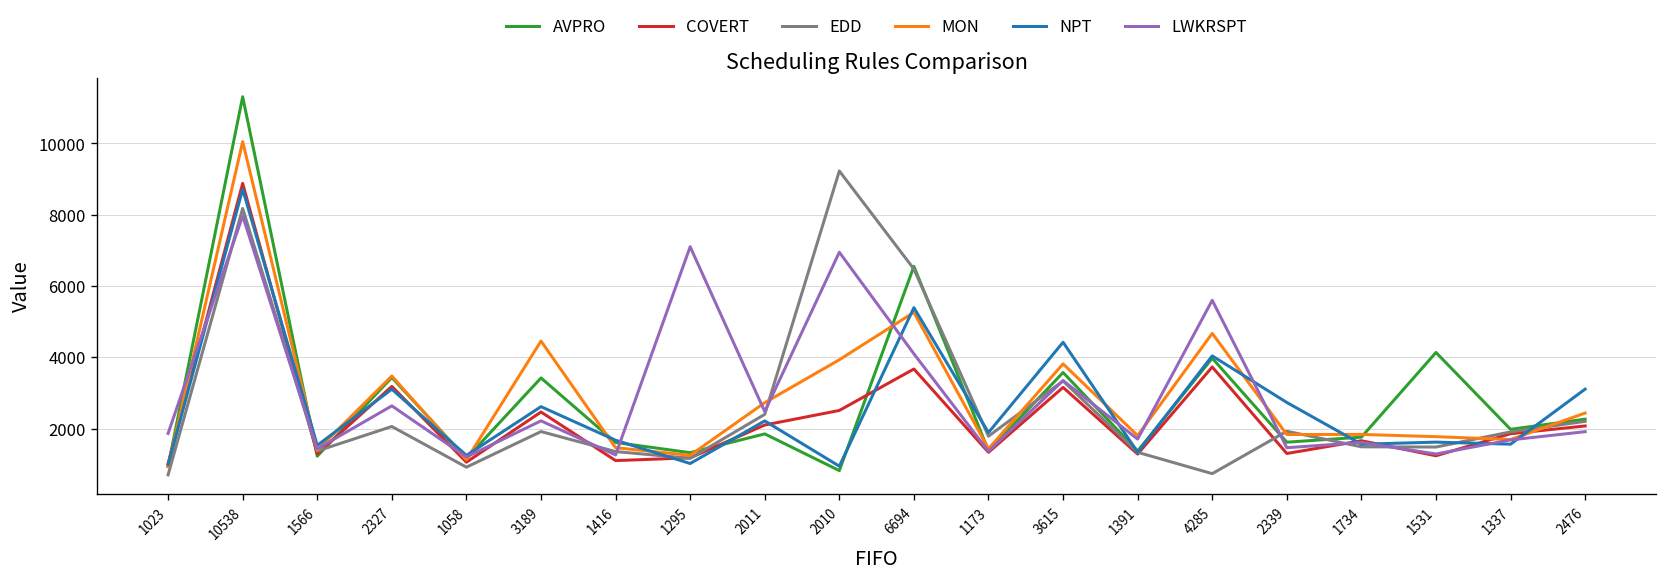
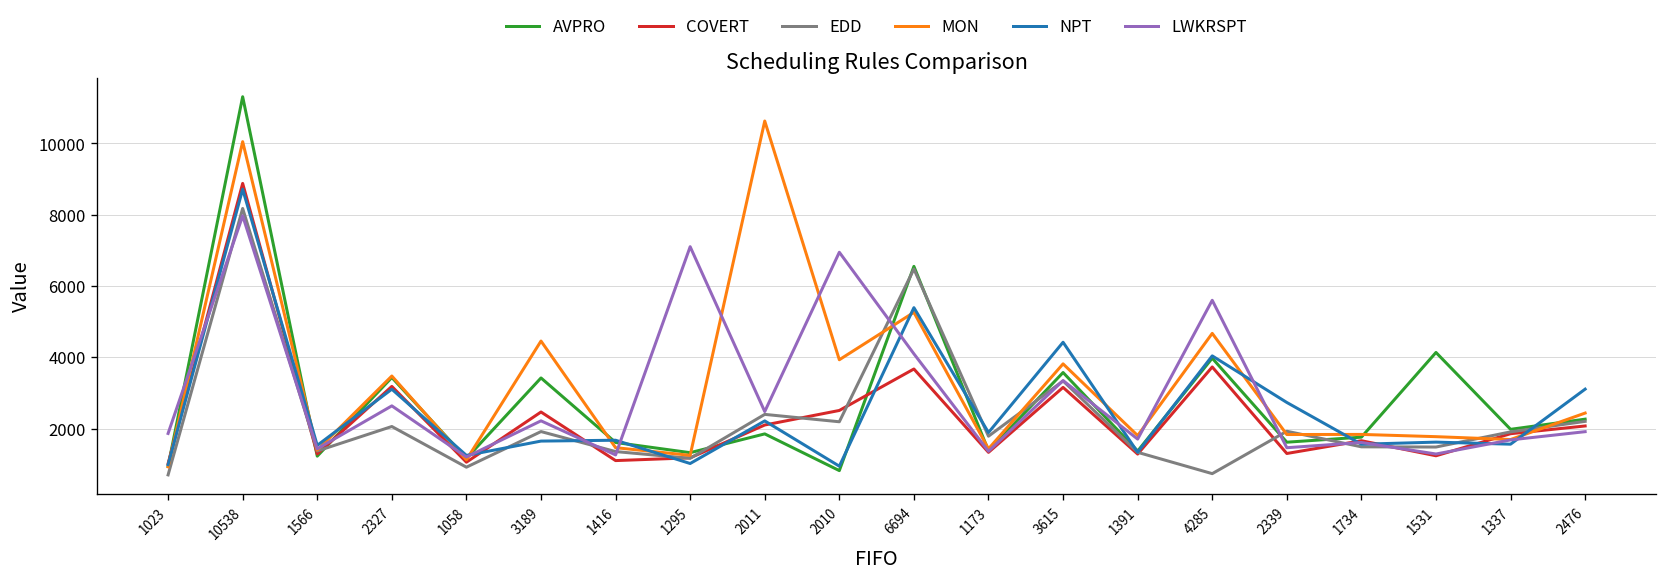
  {
    "AVPRO": {
      "10538": 11300,
      "3189": 3400,
      "2011": 1900,
      "2010": 800,
      "3615": 3600,
      "2339": 1600,
      "1531": 4100
    },
    "COVERT": {
      "10538": 8900,
      "3189": 2500,
      "1416": 1100,
      "2011": 2100,
      "2010": 2500,
      "6694": 3700,
      "3615": 3200,
      "4285": 3700,
      "2339": 1300,
      "2476": 2100
    },
    "EDD": {
      "1023": 700,
      "10538": 8200,
      "2327": 2100,
      "1058": 900,
      "3189": 1900,
      "1416": 1400,
-     "2010": 9200,
+     "2010": 2200,
      "1173": 1800,
      "4285": 700,
      "2339": 1900,
      "1531": 1500
    },
    "MON": {
      "10538": 10000,
      "3189": 4500,
      "1416": 1500,
-     "2011": 2700,
+     "2011": 10600,
      "2010": 3900,
      "6694": 5300,
      "3615": 3800,
      "1391": 1800,
      "4285": 4700,
      "2339": 1800,
      "1531": 1800,
      "2476": 2400
    },
    "NPT": {
      "10538": 8700,
      "1566": 1500,
-     "3189": 2600,
+     "3189": 1600,
      "1295": 1000,
      "2011": 2200,
      "2010": 900,
      "6694": 5400,
      "1173": 1900,
      "3615": 4400,
      "2339": 2700,
      "1531": 1600,
      "1337": 1600,
      "2476": 3100
    },
    "LWKRSPT": {
      "1023": 1900,
      "10538": 8000,
      "2327": 2600,
      "3189": 2200,
      "1416": 1300,
      "1295": 7100,
      "2010": 6900,
      "6694": 4100,
      "1391": 1700,
      "4285": 5600,
      "2339": 1500,
      "2476": 1900
    }
  }
